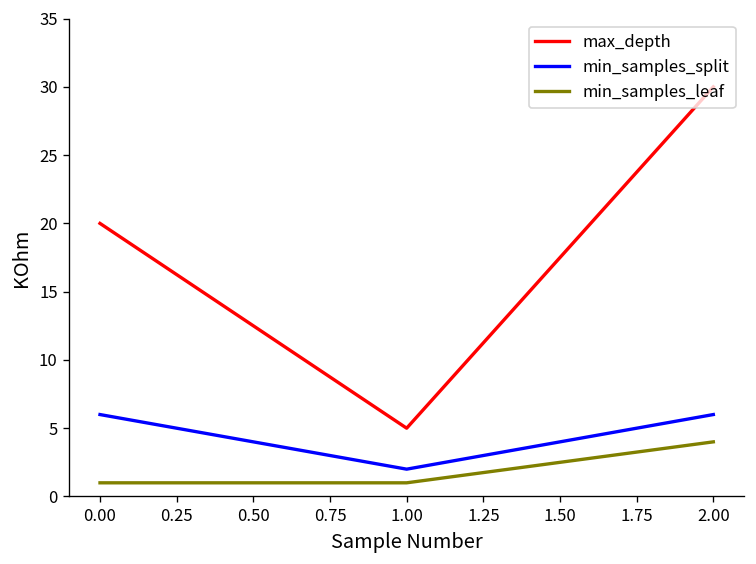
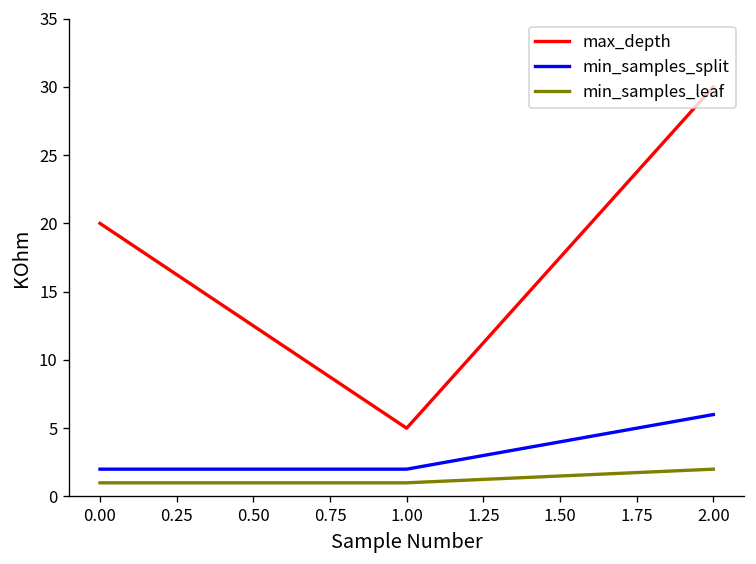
  {
    "max_depth": {
      "0.00": 20,
      "1.00": 5
    },
    "min_samples_split": {
-     "0.00": 6,
+     "0.00": 2,
      "1.00": 2,
      "2.00": 6
    },
    "min_samples_leaf": {
      "0.00": 1,
      "1.00": 1,
-     "2.00": 4
+     "2.00": 2
    }
  }
